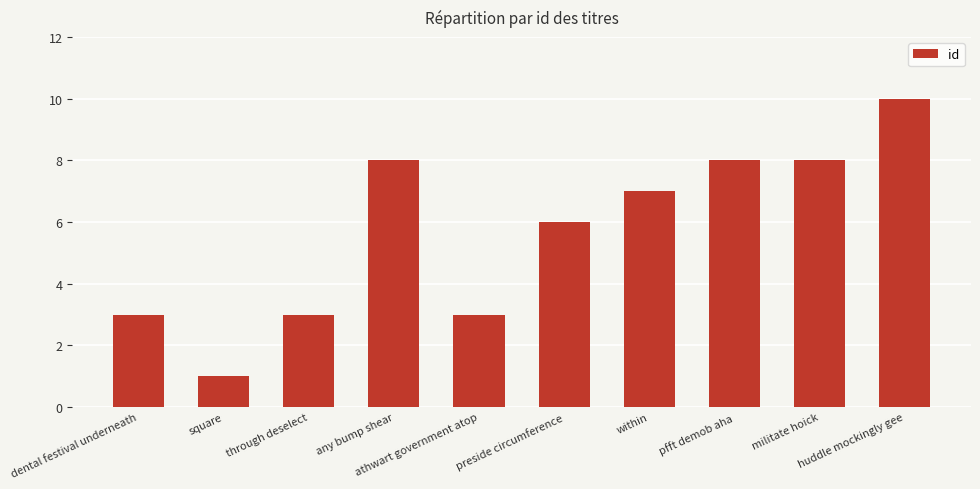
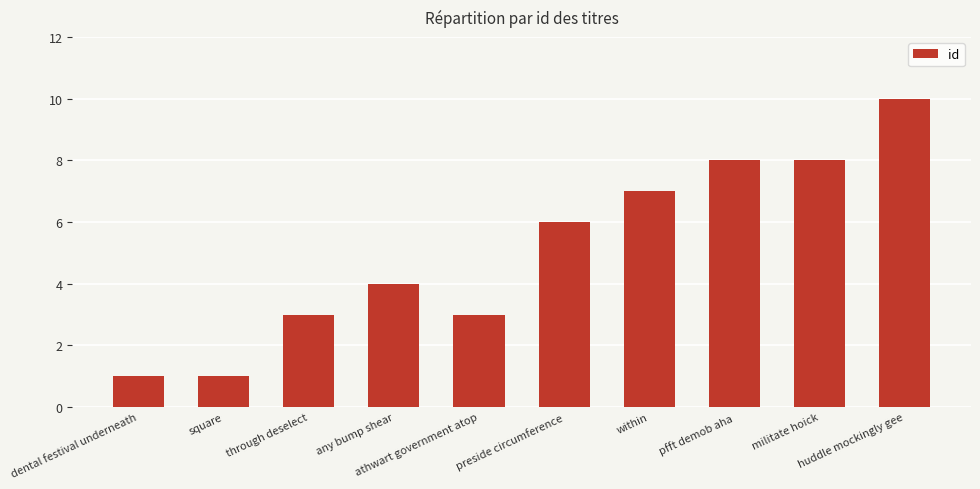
  {
-   "dental festival underneath": 3,
+   "dental festival underneath": 1,
    "square": 1,
    "through deselect": 3,
-   "any bump shear": 8,
+   "any bump shear": 4,
    "athwart government atop": 3,
    "preside circumference": 6,
    "within": 7,
    "pfft demob aha": 8,
    "militate hoick": 8,
    "huddle mockingly gee": 10
  }
